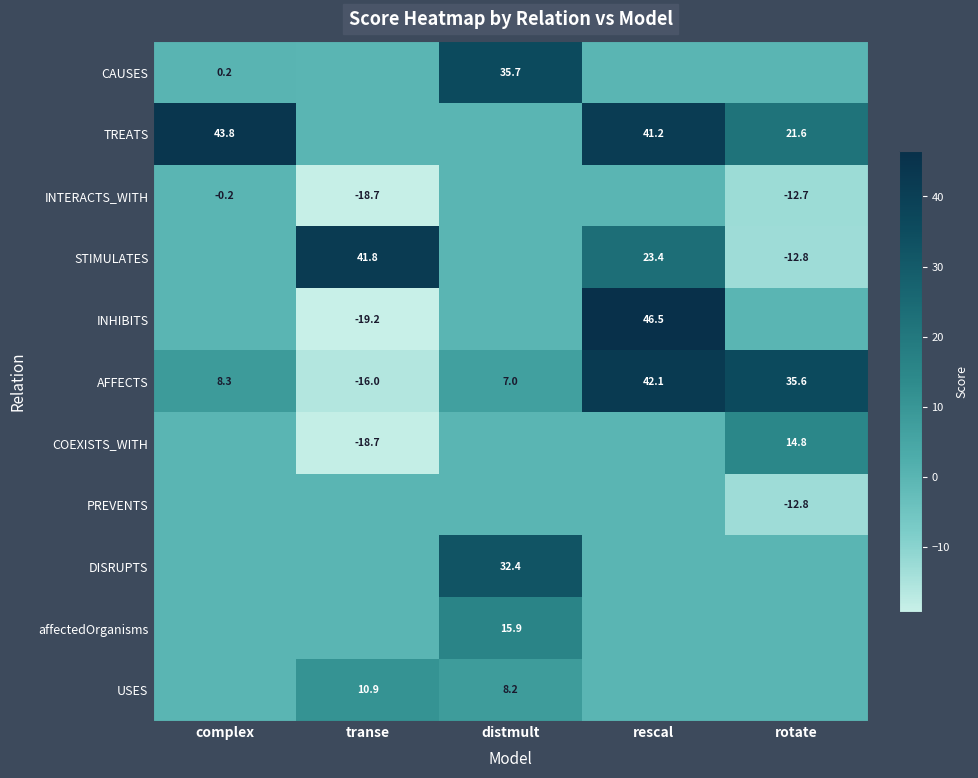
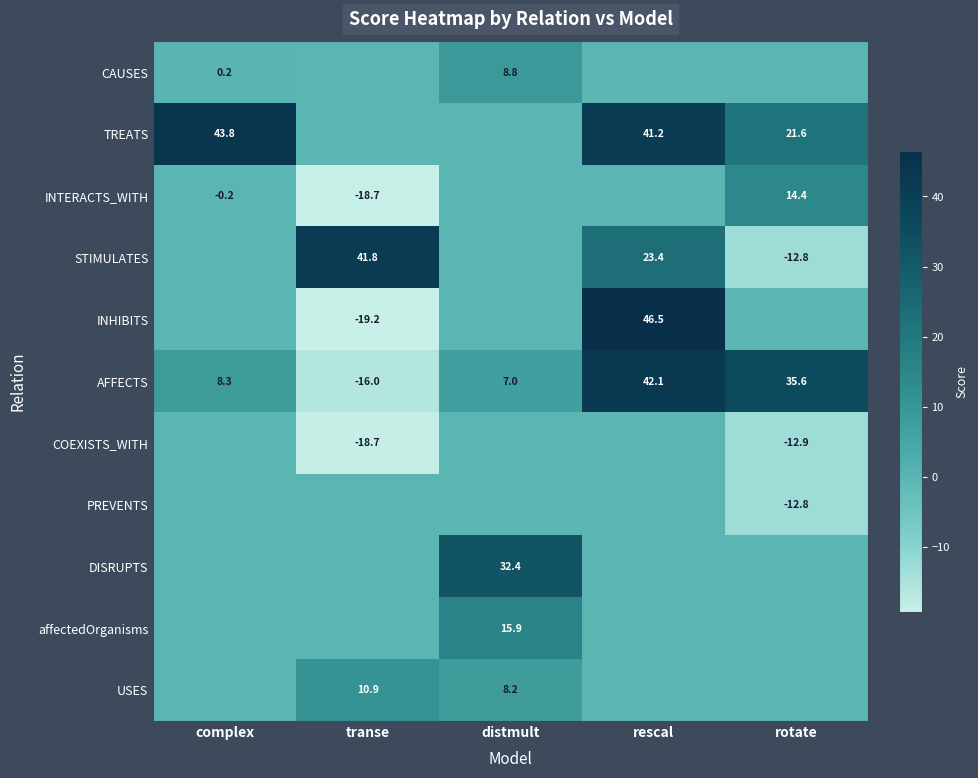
  {
    "CAUSES": {
      "complex": 0.2,
-     "distmult": 35.7
+     "distmult": 8.8
    },
    "TREATS": {
      "complex": 43.8,
      "rescal": 41.2,
      "rotate": 21.6
    },
    "INTERACTS_WITH": {
      "complex": -0.2,
      "transe": -18.7,
-     "rotate": -12.7
+     "rotate": 14.4
    },
    "STIMULATES": {
      "transe": 41.8,
      "rescal": 23.4,
      "rotate": -12.8
    },
    "INHIBITS": {
      "transe": -19.2,
      "rescal": 46.5
    },
    "AFFECTS": {
      "complex": 8.3,
      "transe": -16.0,
      "distmult": 7.0,
      "rescal": 42.1,
      "rotate": 35.6
    },
    "COEXISTS_WITH": {
      "transe": -18.7,
-     "rotate": 14.8
+     "rotate": -12.9
    },
    "PREVENTS": {
      "rotate": -12.8
    },
    "DISRUPTS": {
      "distmult": 32.4
    },
    "affectedOrganisms": {
      "distmult": 15.9
    },
    "USES": {
      "transe": 10.9,
      "distmult": 8.2
    }
  }
